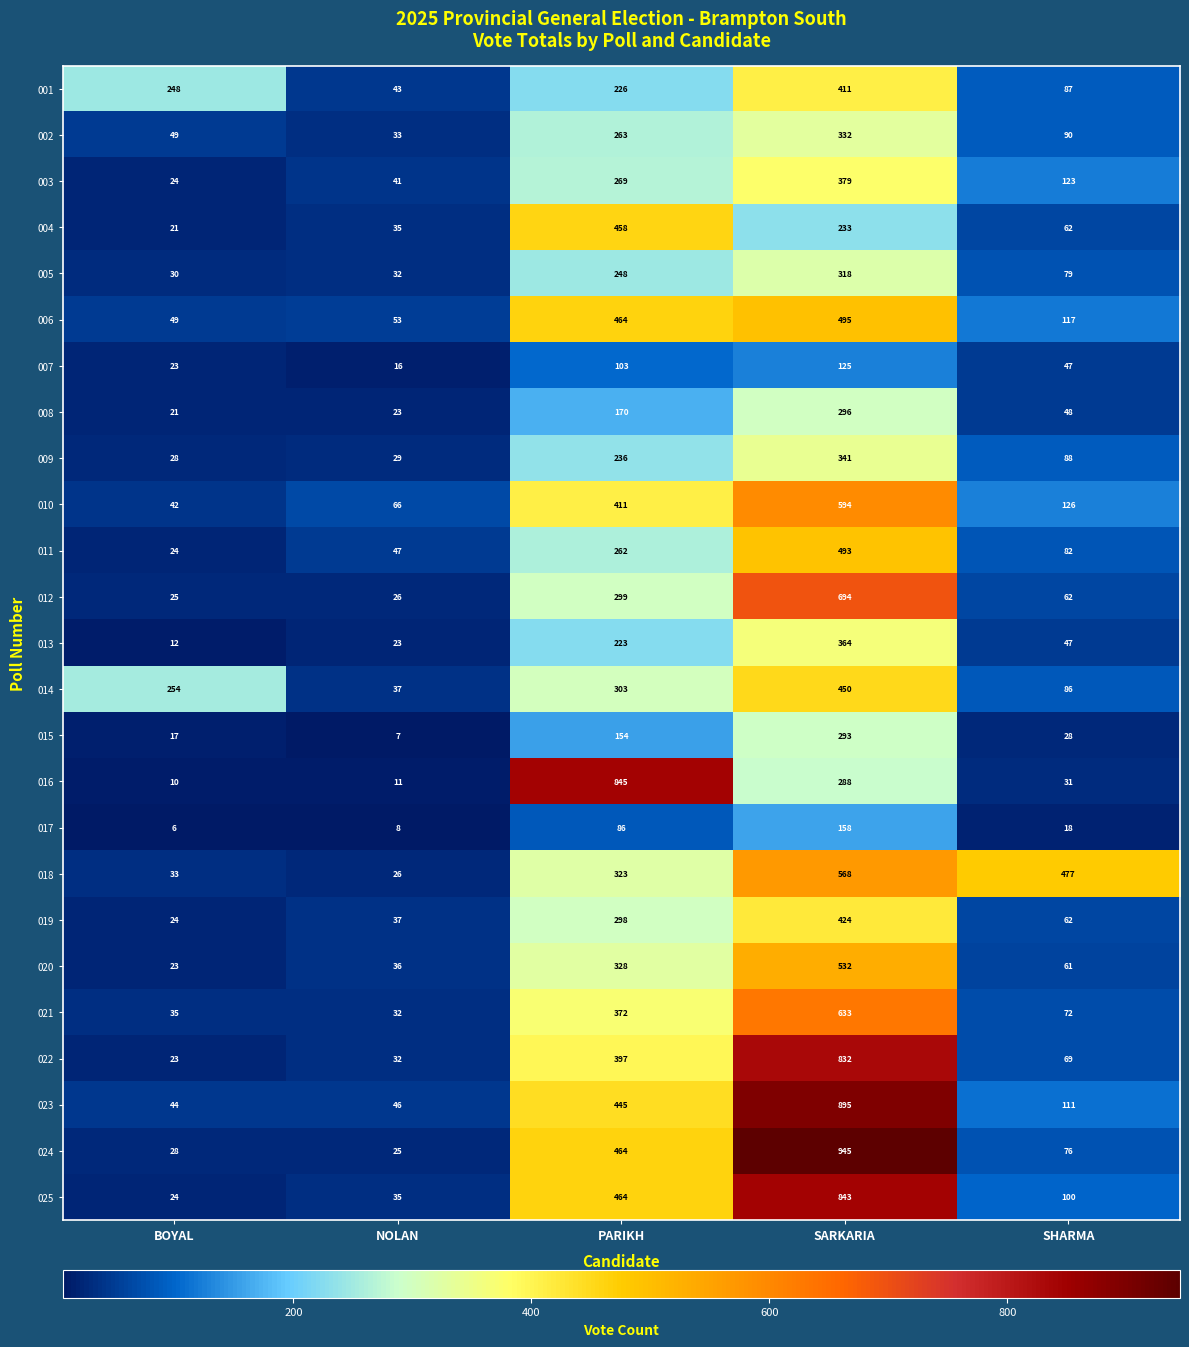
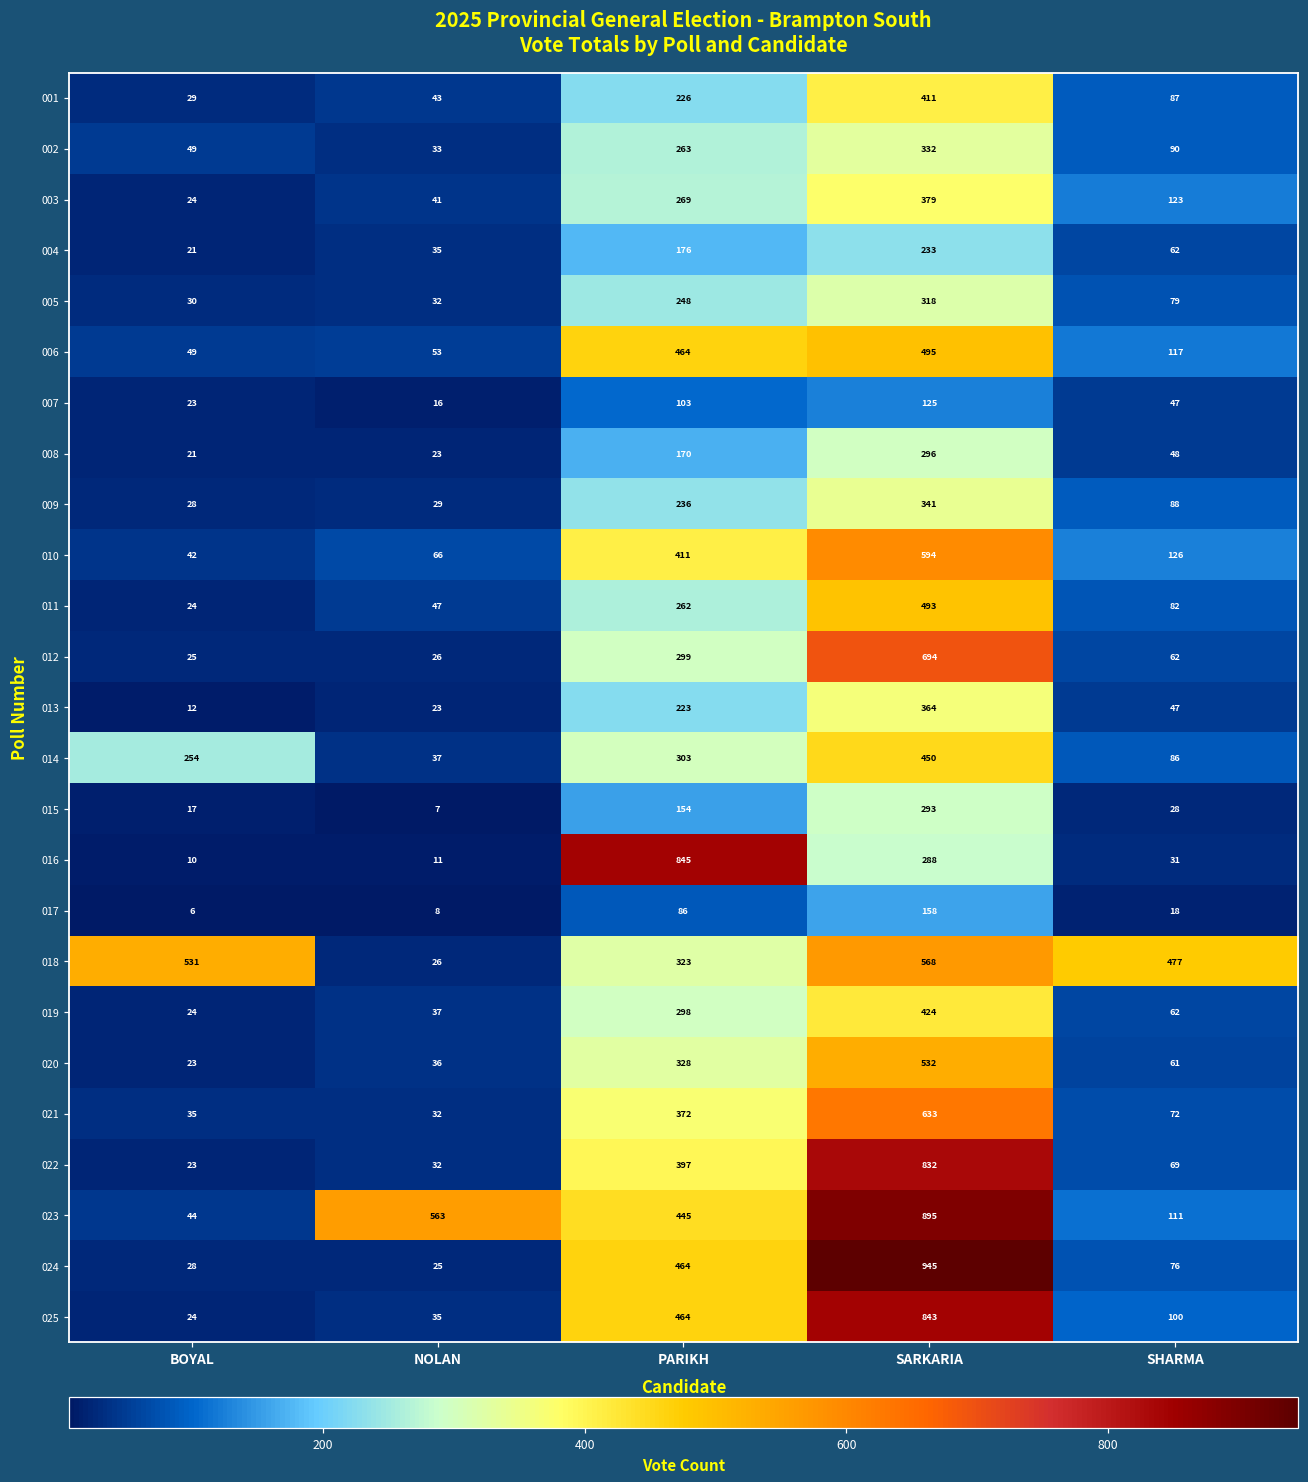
  {
    "001": {
-     "BOYAL": 248,
+     "BOYAL": 29,
      "NOLAN": 43,
      "PARIKH": 226,
      "SARKARIA": 411,
      "SHARMA": 87
    },
    "002": {
      "BOYAL": 49,
      "NOLAN": 33,
      "PARIKH": 263,
      "SARKARIA": 332,
      "SHARMA": 90
    },
    "003": {
      "BOYAL": 24,
      "NOLAN": 41,
      "PARIKH": 269,
      "SARKARIA": 379,
      "SHARMA": 123
    },
    "004": {
      "BOYAL": 21,
      "NOLAN": 35,
-     "PARIKH": 458,
+     "PARIKH": 176,
      "SARKARIA": 233,
      "SHARMA": 62
    },
    "005": {
      "BOYAL": 30,
      "NOLAN": 32,
      "PARIKH": 248,
      "SARKARIA": 318,
      "SHARMA": 79
    },
    "006": {
      "BOYAL": 49,
      "NOLAN": 53,
      "PARIKH": 464,
      "SARKARIA": 495,
      "SHARMA": 117
    },
    "007": {
      "BOYAL": 23,
      "NOLAN": 16,
      "PARIKH": 103,
      "SARKARIA": 125,
      "SHARMA": 47
    },
    "008": {
      "BOYAL": 21,
      "NOLAN": 23,
      "PARIKH": 170,
      "SARKARIA": 296,
      "SHARMA": 48
    },
    "009": {
      "BOYAL": 28,
      "NOLAN": 29,
      "PARIKH": 236,
      "SARKARIA": 341,
      "SHARMA": 88
    },
    "010": {
      "BOYAL": 42,
      "NOLAN": 66,
      "PARIKH": 411,
      "SARKARIA": 594,
      "SHARMA": 126
    },
    "011": {
      "BOYAL": 24,
      "NOLAN": 47,
      "PARIKH": 262,
      "SARKARIA": 493,
      "SHARMA": 82
    },
    "012": {
      "BOYAL": 25,
      "NOLAN": 26,
      "PARIKH": 299,
      "SARKARIA": 694,
      "SHARMA": 62
    },
    "013": {
      "BOYAL": 12,
      "NOLAN": 23,
      "PARIKH": 223,
      "SARKARIA": 364,
      "SHARMA": 47
    },
    "014": {
      "BOYAL": 254,
      "NOLAN": 37,
      "PARIKH": 303,
      "SARKARIA": 450,
      "SHARMA": 86
    },
    "015": {
      "BOYAL": 17,
      "NOLAN": 7,
      "PARIKH": 154,
      "SARKARIA": 293,
      "SHARMA": 28
    },
    "016": {
      "BOYAL": 10,
      "NOLAN": 11,
      "PARIKH": 845,
      "SARKARIA": 288,
      "SHARMA": 31
    },
    "017": {
      "BOYAL": 6,
      "NOLAN": 8,
      "PARIKH": 86,
      "SARKARIA": 158,
      "SHARMA": 18
    },
    "018": {
-     "BOYAL": 33,
+     "BOYAL": 531,
      "NOLAN": 26,
      "PARIKH": 323,
      "SARKARIA": 568,
      "SHARMA": 477
    },
    "019": {
      "BOYAL": 24,
      "NOLAN": 37,
      "PARIKH": 298,
      "SARKARIA": 424,
      "SHARMA": 62
    },
    "020": {
      "BOYAL": 23,
      "NOLAN": 36,
      "PARIKH": 328,
      "SARKARIA": 532,
      "SHARMA": 61
    },
    "021": {
      "BOYAL": 35,
      "NOLAN": 32,
      "PARIKH": 372,
      "SARKARIA": 633,
      "SHARMA": 72
    },
    "022": {
      "BOYAL": 23,
      "NOLAN": 32,
      "PARIKH": 397,
      "SARKARIA": 832,
      "SHARMA": 69
    },
    "023": {
      "BOYAL": 44,
-     "NOLAN": 46,
+     "NOLAN": 563,
      "PARIKH": 445,
      "SARKARIA": 895,
      "SHARMA": 111
    },
    "024": {
      "BOYAL": 28,
      "NOLAN": 25,
      "PARIKH": 464,
      "SARKARIA": 945,
      "SHARMA": 76
    },
    "025": {
      "BOYAL": 24,
      "NOLAN": 35,
      "PARIKH": 464,
      "SARKARIA": 843,
      "SHARMA": 100
    }
  }
